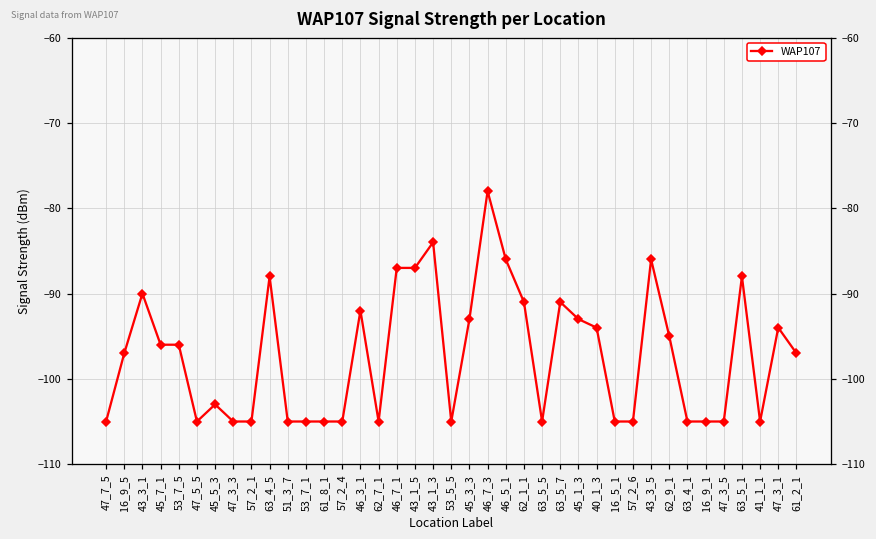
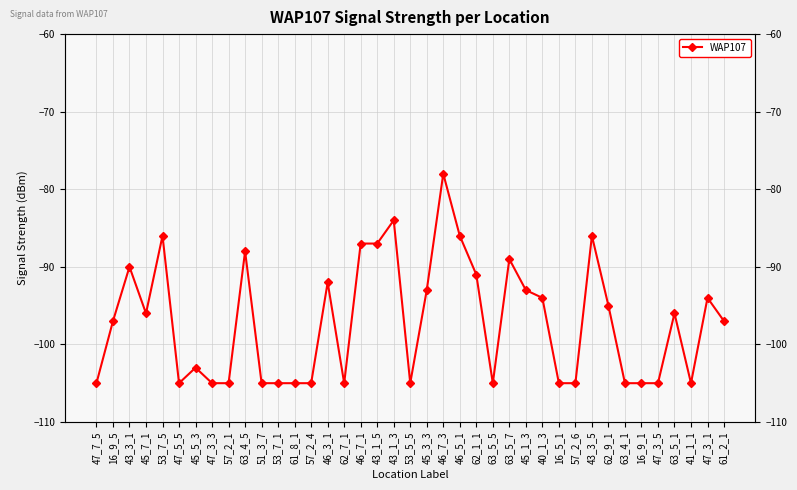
  {
    "47_7_5": -105,
    "16_9_5": -97,
    "43_3_1": -90,
    "45_7_1": -96,
-   "53_7_5": -96,
+   "53_7_5": -86,
    "47_5_5": -105,
    "45_5_3": -103,
    "47_3_3": -105,
    "57_2_1": -105,
    "63_4_5": -88,
    "51_3_7": -105,
    "53_7_1": -105,
    "61_8_1": -105,
    "57_2_4": -105,
    "46_3_1": -92,
    "62_7_1": -105,
    "46_7_1": -87,
    "43_1_5": -87,
    "43_1_3": -84,
    "53_5_5": -105,
    "45_3_3": -93,
    "46_7_3": -78,
    "46_5_1": -86,
    "62_1_1": -91,
    "63_5_5": -105,
-   "63_5_7": -91,
+   "63_5_7": -89,
    "45_1_3": -93,
    "40_1_3": -94,
    "16_5_1": -105,
    "57_2_6": -105,
    "43_3_5": -86,
    "62_9_1": -95,
    "63_4_1": -105,
    "16_9_1": -105,
    "47_3_5": -105,
-   "63_5_1": -88,
+   "63_5_1": -96,
    "41_1_1": -105,
    "47_3_1": -94,
    "61_2_1": -97
  }
